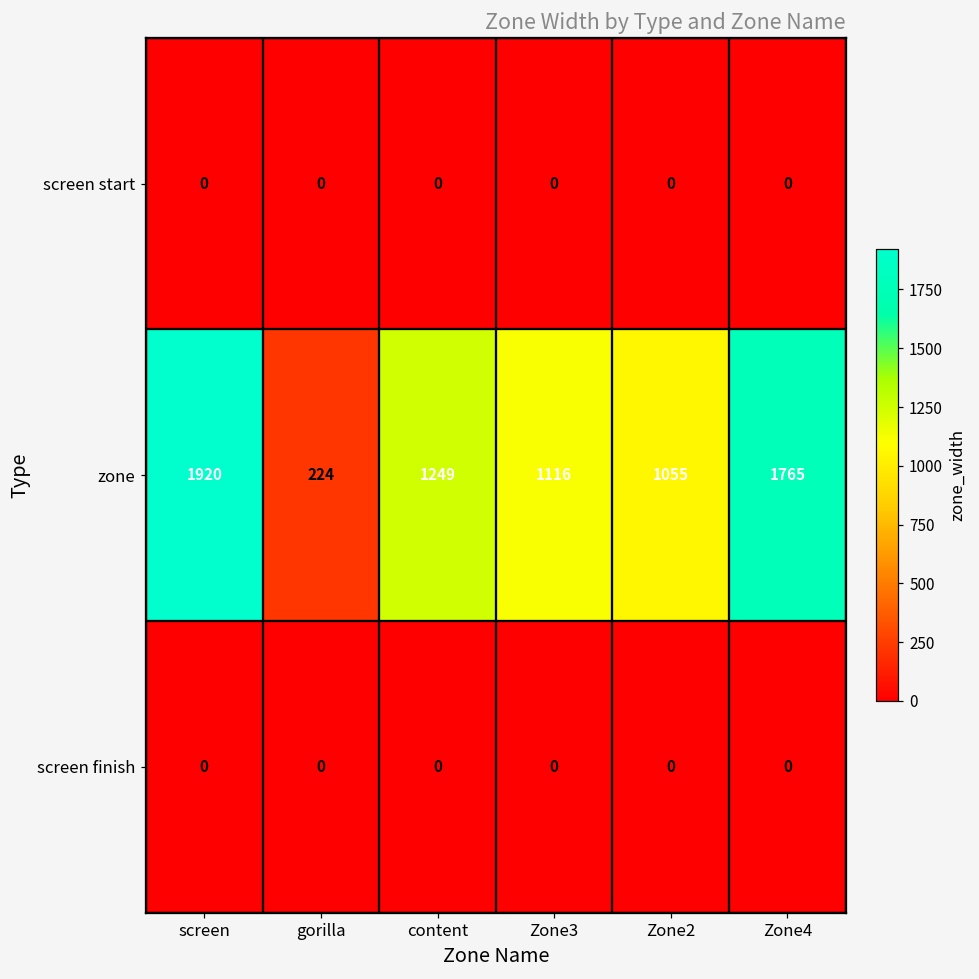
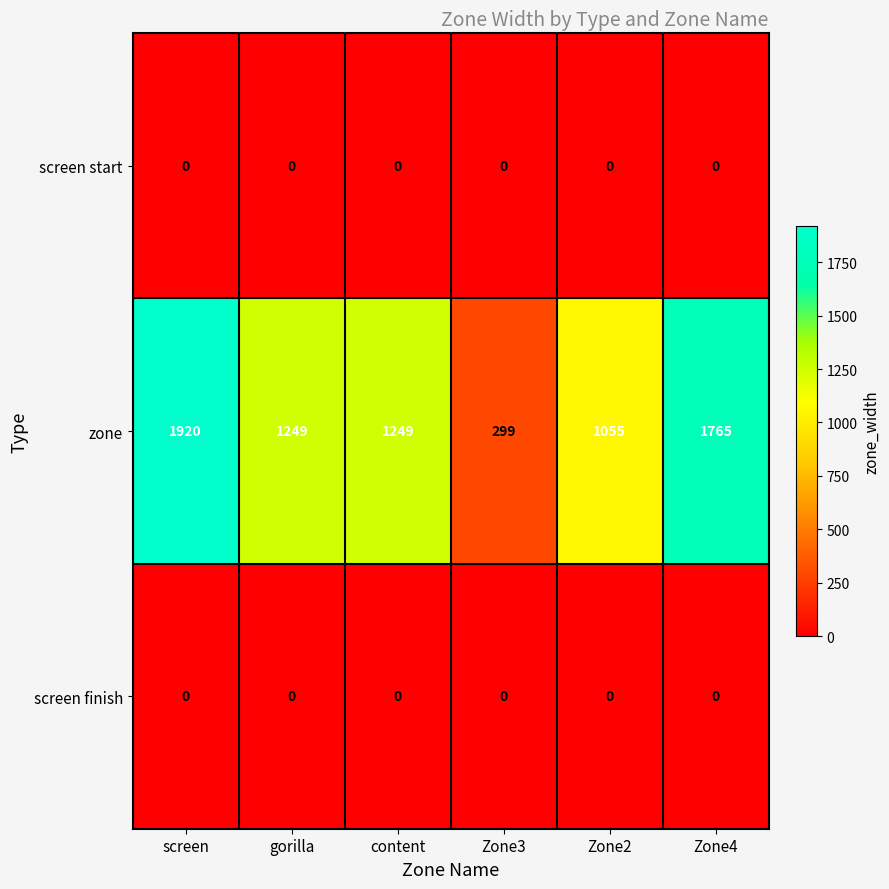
  {
    "screen start": {
      "screen": 0,
      "gorilla": 0,
      "content": 0,
      "Zone3": 0,
      "Zone2": 0,
      "Zone4": 0
    },
    "zone": {
      "screen": 1920,
-     "gorilla": 224,
+     "gorilla": 1249,
      "content": 1249,
-     "Zone3": 1116,
+     "Zone3": 299,
      "Zone2": 1055,
      "Zone4": 1765
    },
    "screen finish": {
      "screen": 0,
      "gorilla": 0,
      "content": 0,
      "Zone3": 0,
      "Zone2": 0,
      "Zone4": 0
    }
  }
